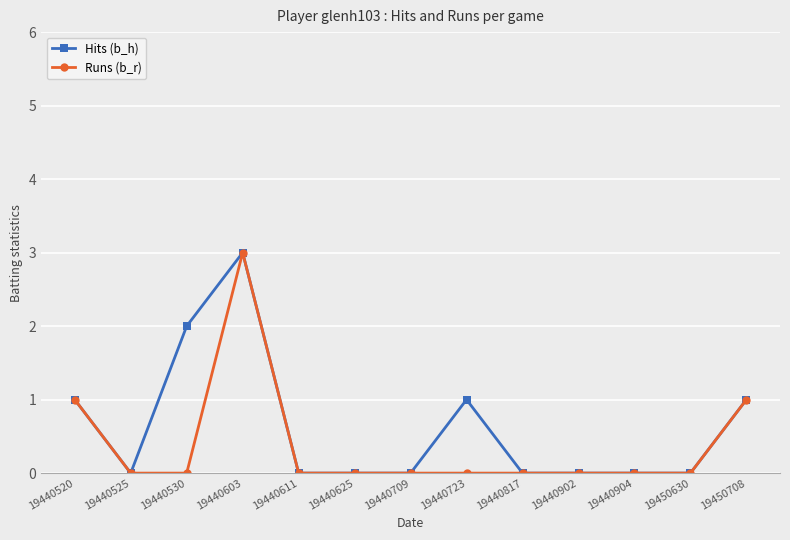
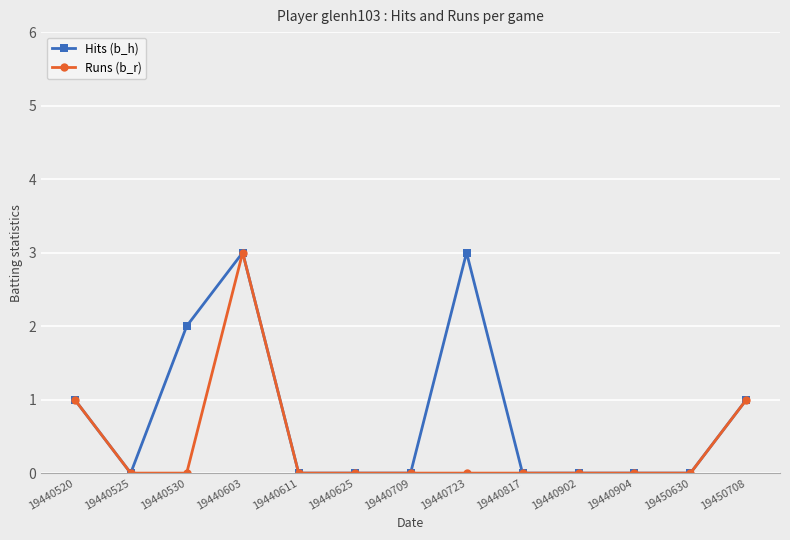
  {
    "Hits (b_h)": {
      "19440530": 2,
-     "19440723": 1
+     "19440723": 3
    },
    "Runs (b_r)": {
      "19440530": 0,
      "19440723": 0
    }
  }
